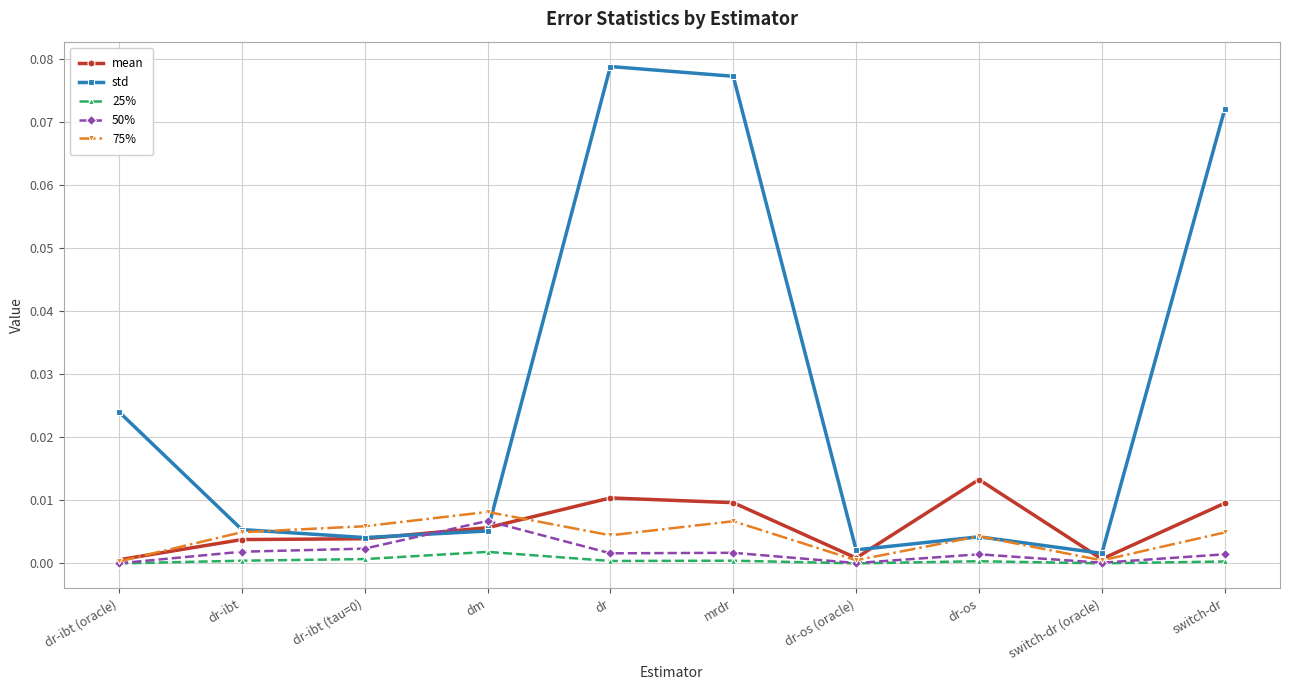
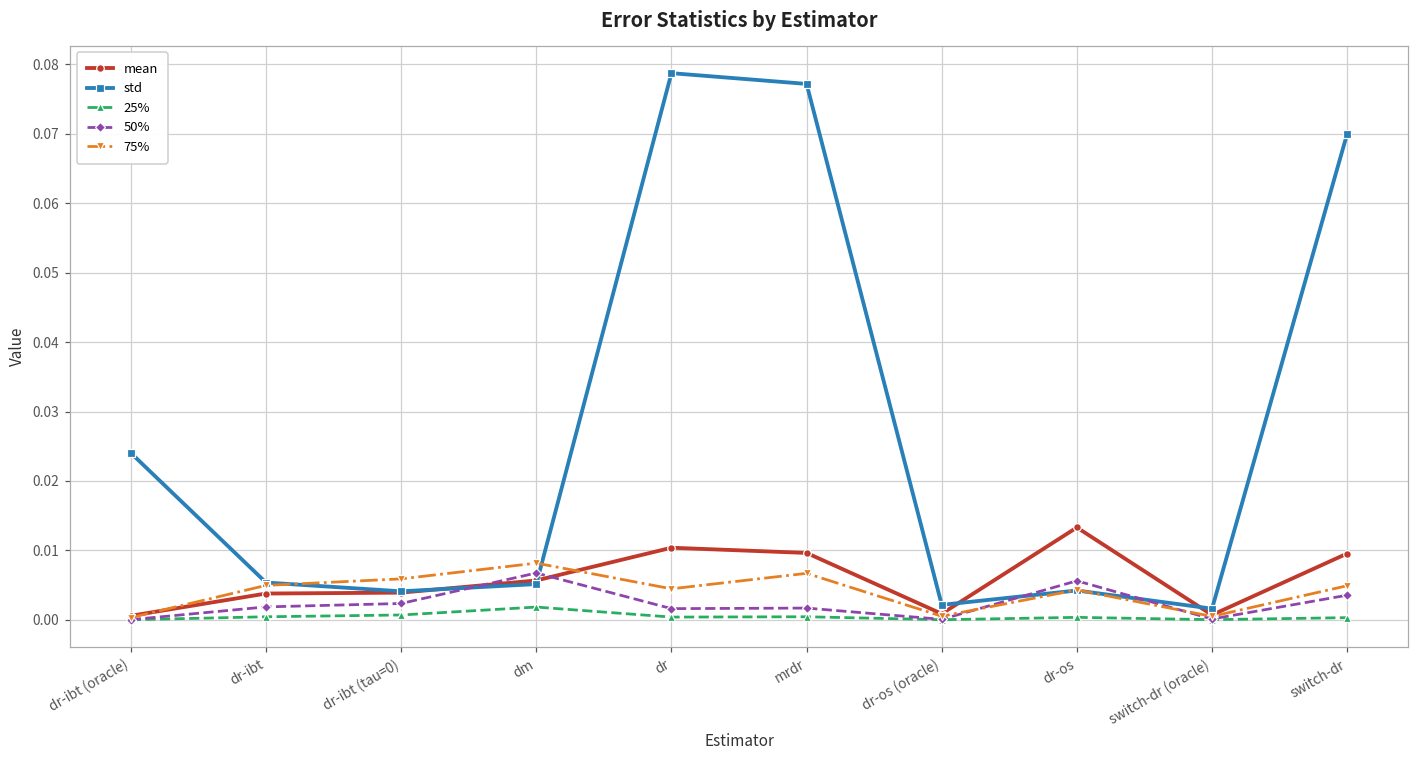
  {
    "mean": {
      "dr-ibt": 0.004,
      "dm": 0.006,
      "dr": 0.010,
      "mrdr": 0.010,
      "dr-os": 0.013,
      "switch-dr": 0.010
    },
    "std": {
      "dr-ibt (oracle)": 0.024,
      "dr-ibt": 0.005,
      "dm": 0.005,
      "dr": 0.079,
      "mrdr": 0.077,
      "dr-os (oracle)": 0.002,
      "switch-dr (oracle)": 0.002,
-     "switch-dr": 0.072
+     "switch-dr": 0.070
    },
    "25%": {
      "dr-ibt": 0.000,
      "dr-ibt (tau=0)": 0.001,
      "dm": 0.002,
      "dr": 0.000,
      "mrdr": 0.000,
      "dr-os": 0.000,
      "switch-dr": 0.000
    },
    "50%": {
      "dr-ibt": 0.002,
      "dr-ibt (tau=0)": 0.002,
      "dm": 0.007,
      "dr": 0.002,
      "mrdr": 0.002,
-     "dr-os": 0.001,
-     "switch-dr": 0.001
+     "dr-os": 0.006,
+     "switch-dr": 0.004
    },
    "75%": {
      "dr-ibt": 0.005,
      "dr-ibt (tau=0)": 0.006,
      "dm": 0.008,
      "dr": 0.004,
      "mrdr": 0.007,
      "switch-dr": 0.005
    }
  }
